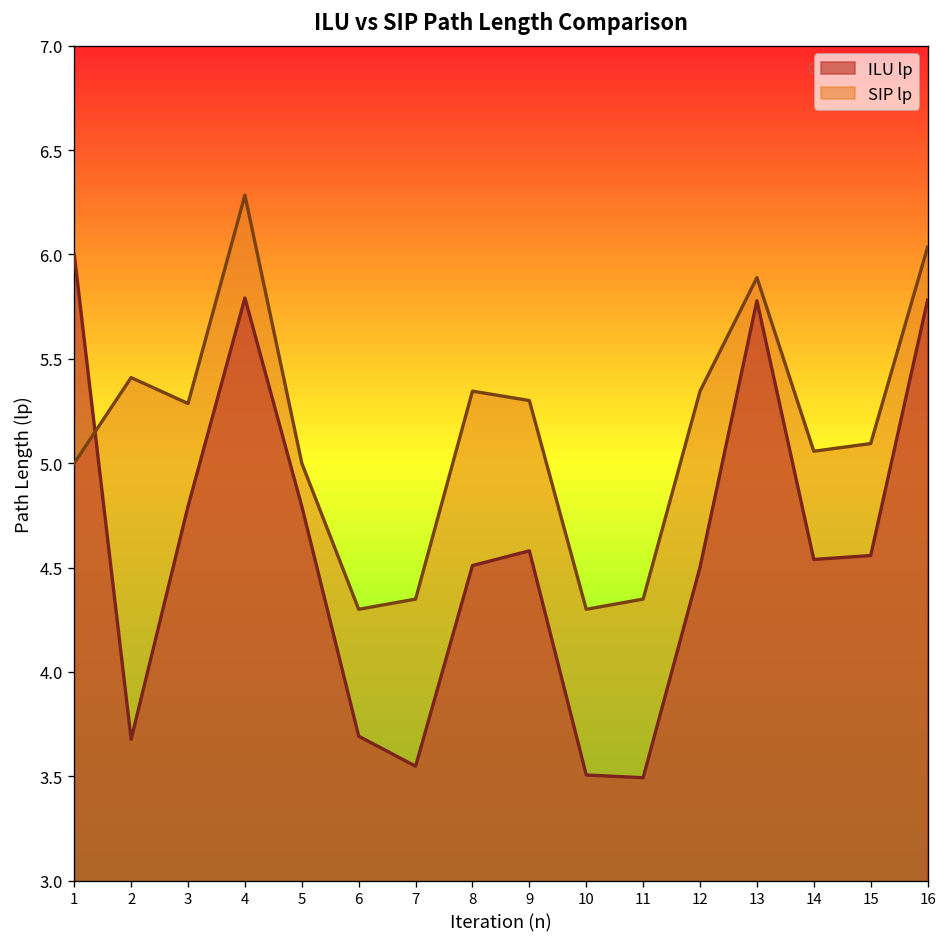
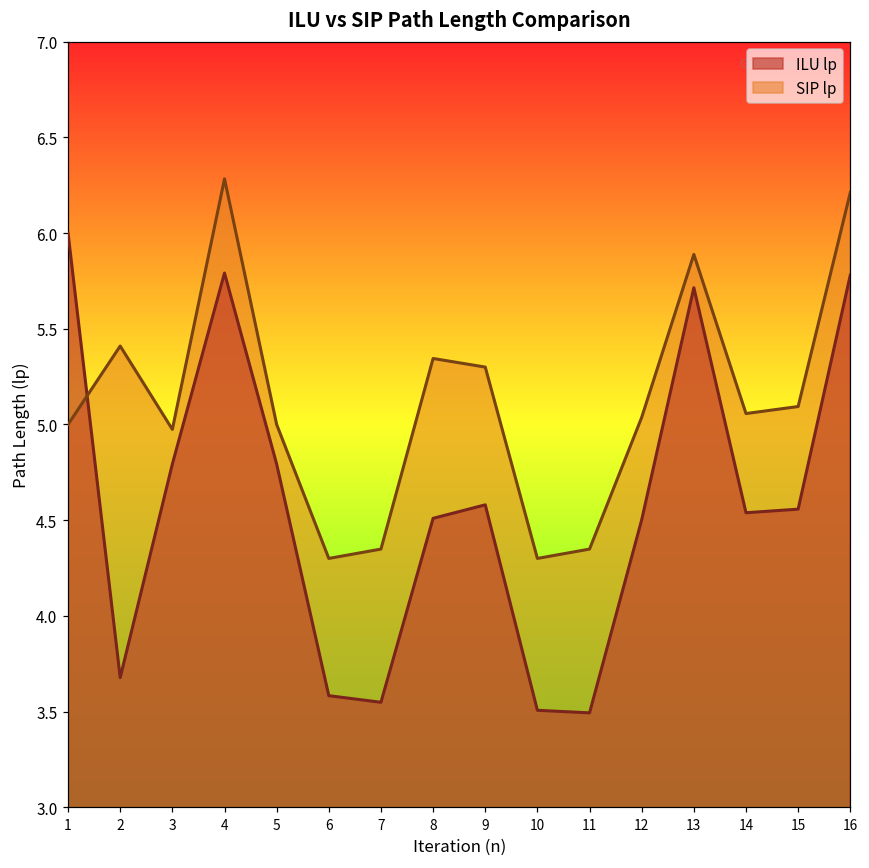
  {
    "ILU lp": {
      "1": 6.00,
      "2": 3.68,
      "3": 4.79,
      "4": 5.79,
      "5": 4.79,
-     "6": 3.69,
+     "6": 3.58,
      "7": 3.55,
      "8": 4.51,
      "9": 4.58,
      "10": 3.51,
      "11": 3.49,
      "12": 4.50,
-     "13": 5.78,
+     "13": 5.71,
      "14": 4.54,
      "15": 4.56,
      "16": 5.78
    },
    "SIP lp": {
      "1": 5.00,
      "2": 5.41,
-     "3": 5.29,
+     "3": 4.97,
      "4": 6.28,
      "5": 5.00,
      "6": 4.30,
      "7": 4.35,
      "8": 5.34,
      "9": 5.30,
      "10": 4.30,
      "11": 4.35,
-     "12": 5.34,
+     "12": 5.04,
      "13": 5.89,
      "14": 5.06,
      "15": 5.09,
-     "16": 6.03
+     "16": 6.21
    }
  }
